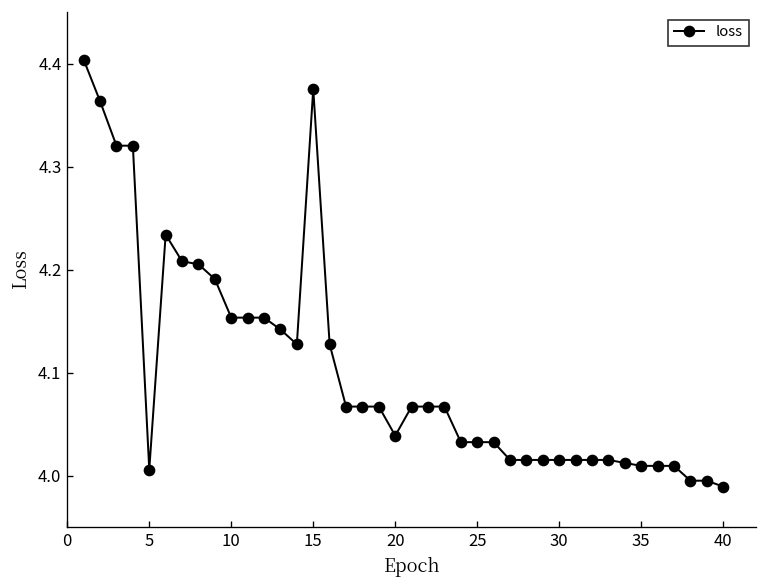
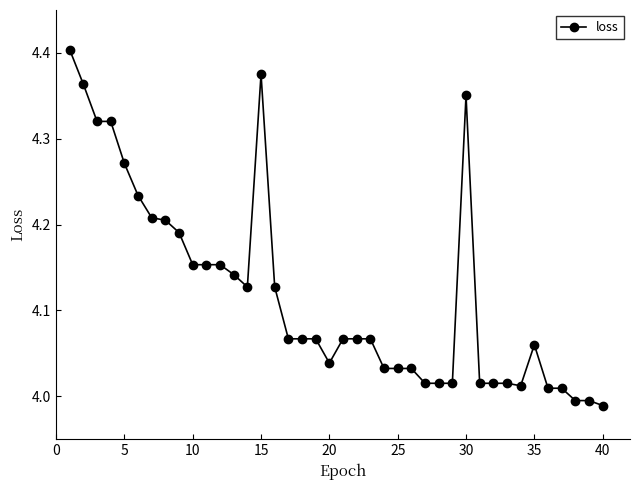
  {
-   "5": 4.01,
+   "5": 4.27,
    "10": 4.15,
    "15": 4.38,
    "20": 4.04,
    "25": 4.03,
-   "30": 4.02,
-   "35": 4.01,
+   "30": 4.35,
+   "35": 4.06,
    "40": 3.99
  }
